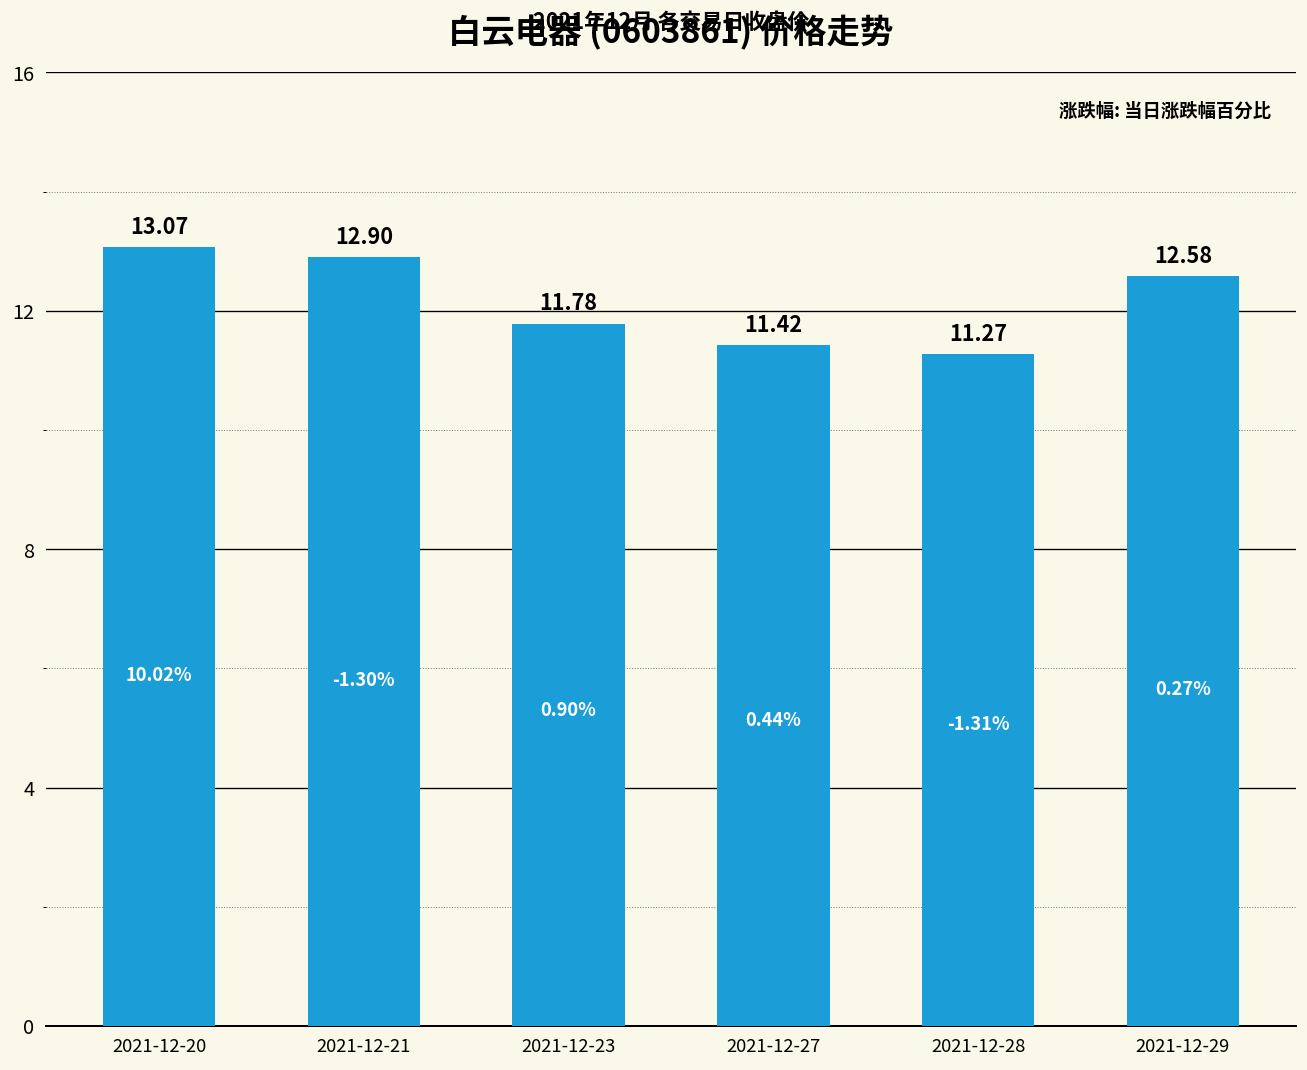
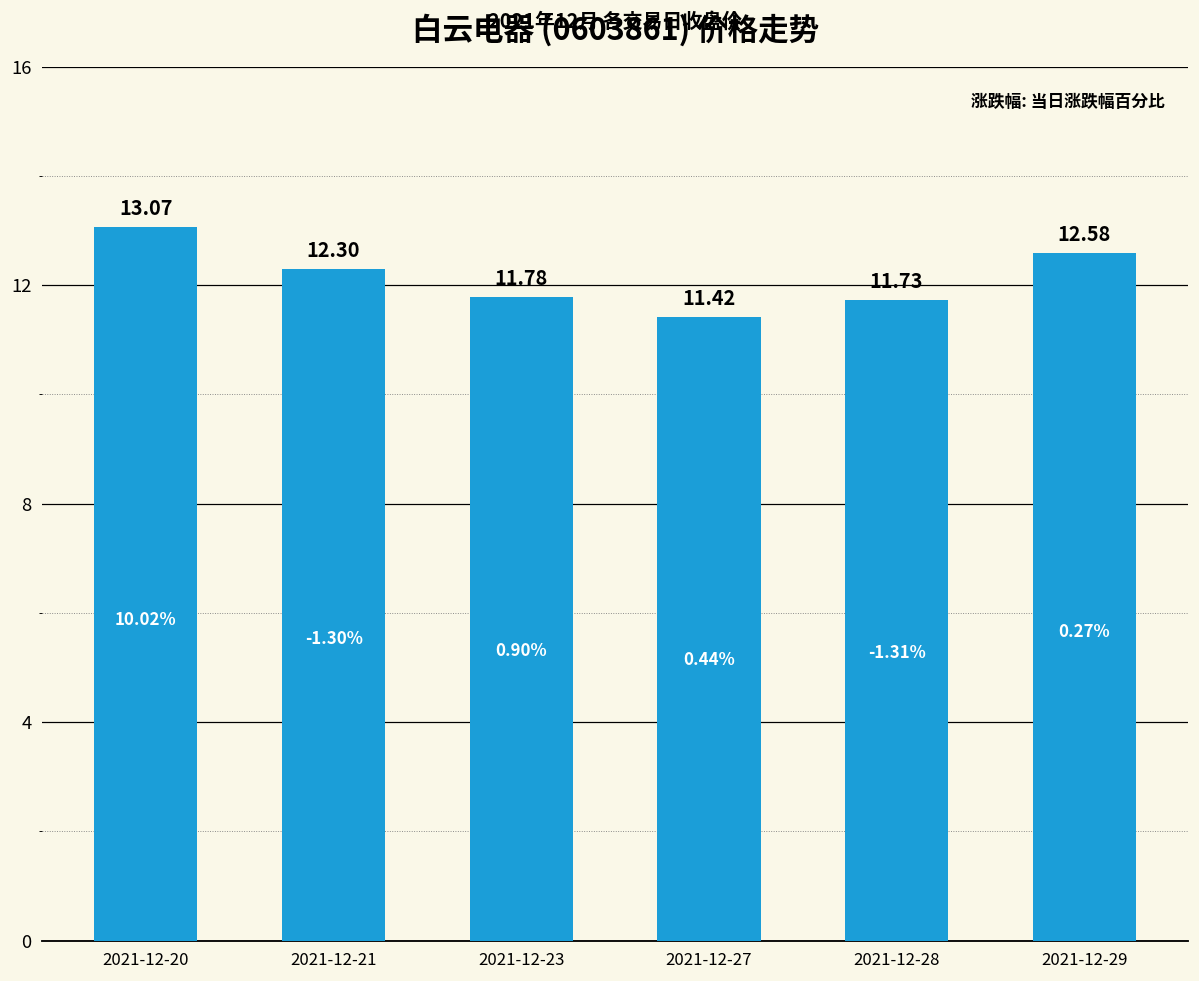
  {
    "2021-12-20": 13.07,
-   "2021-12-21": 12.90,
+   "2021-12-21": 12.30,
    "2021-12-23": 11.78,
    "2021-12-27": 11.42,
-   "2021-12-28": 11.27,
+   "2021-12-28": 11.73,
    "2021-12-29": 12.58
  }
